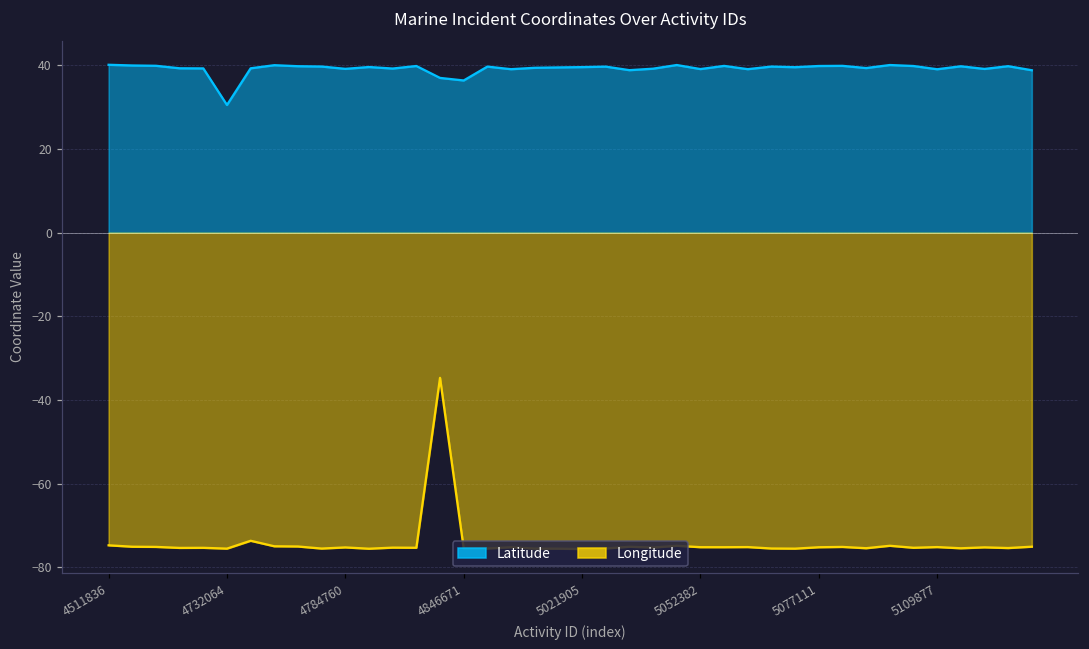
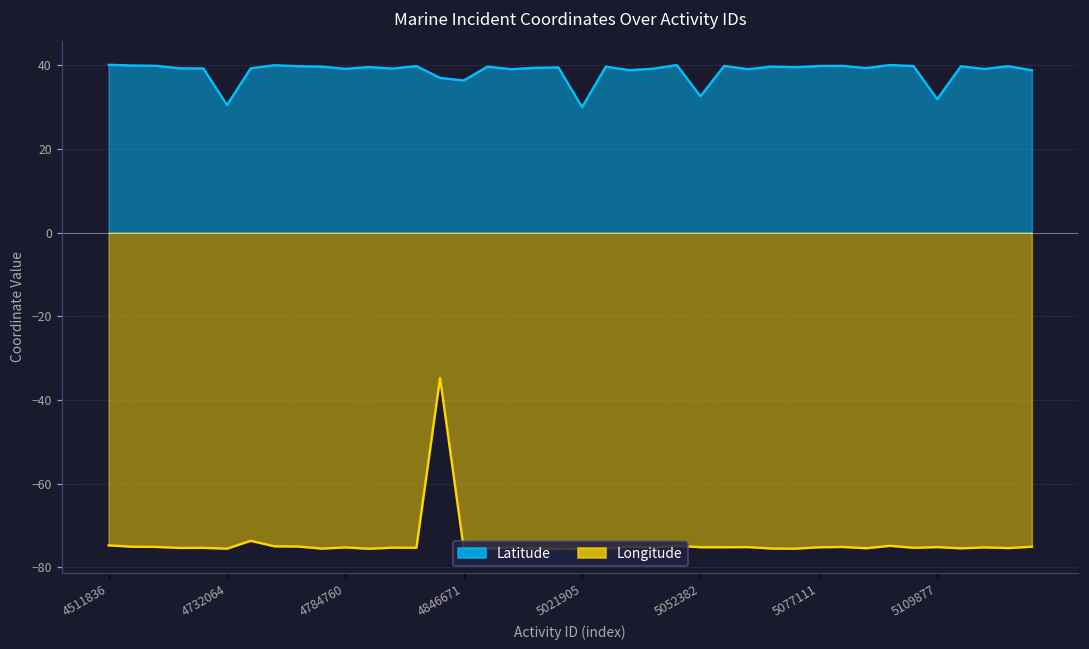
  {
    "Latitude": {
      "4511836": 40,
      "4732064": 31,
      "4784760": 39,
      "4846671": 36,
-     "5021905": 40,
-     "5052382": 39,
+     "5021905": 30,
+     "5052382": 33,
      "5077111": 40,
-     "5109877": 39
+     "5109877": 32
    }
  }
